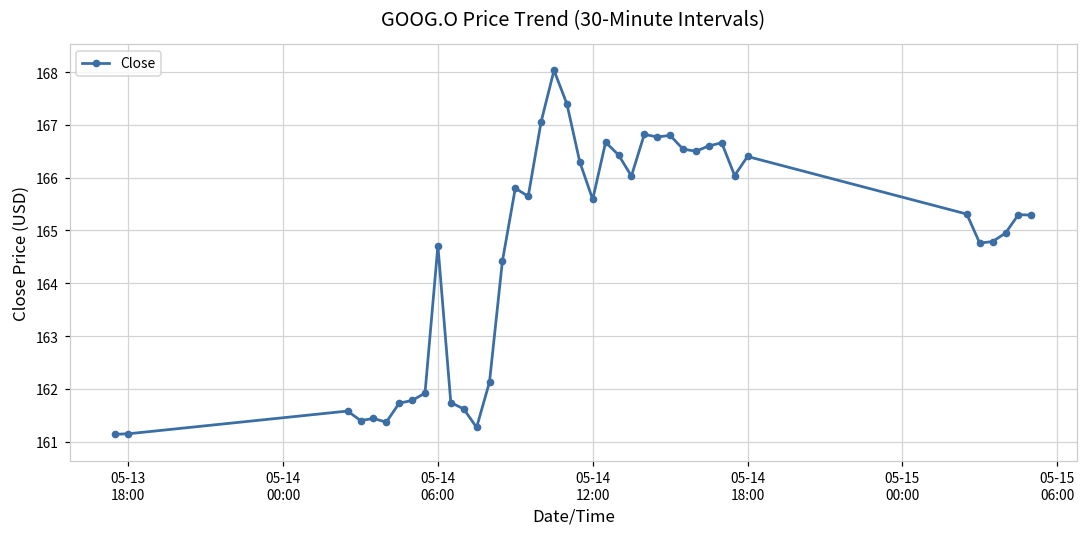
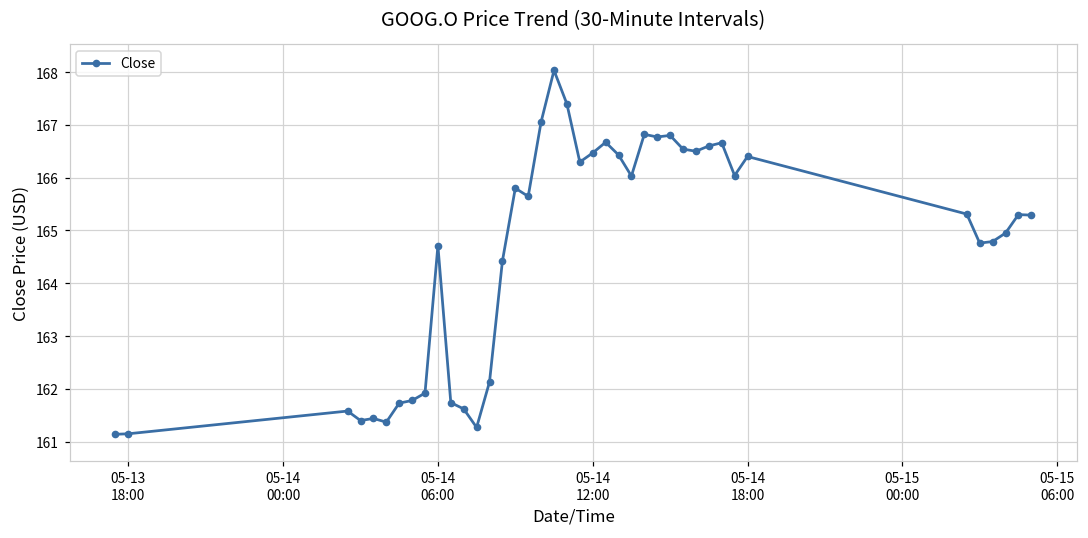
  {
    "05-13 18:00": 161.1,
    "05-14 06:00": 164.7,
-   "05-14 12:00": 165.6,
+   "05-14 12:00": 166.5,
    "05-14 18:00": 166.4
  }
